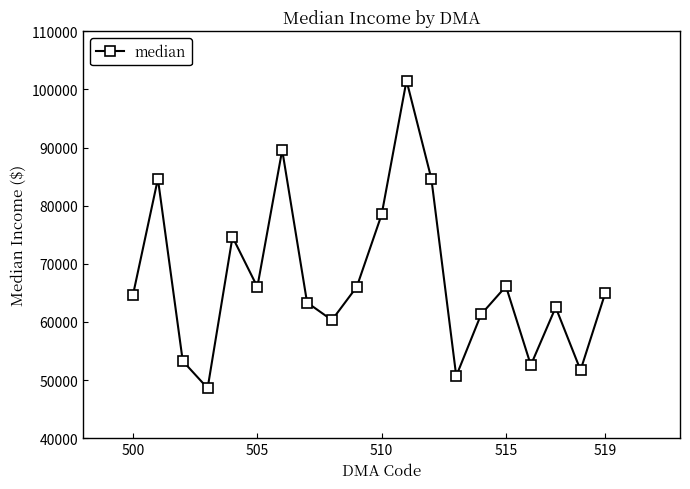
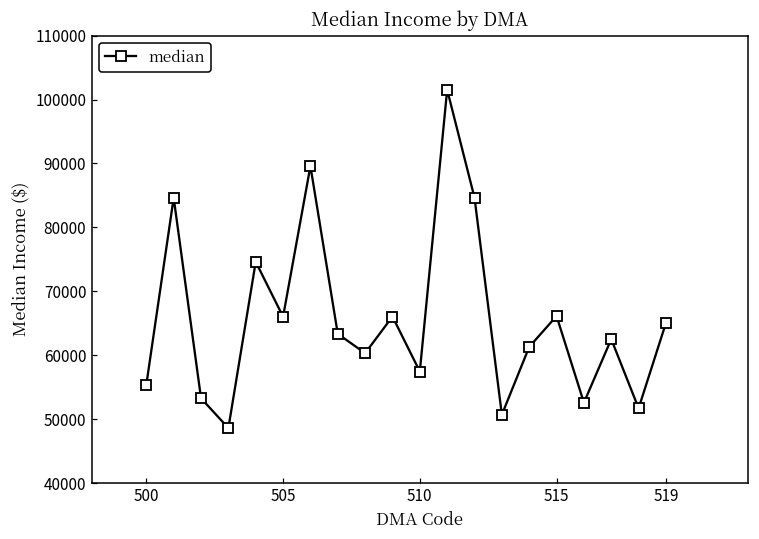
  {
-   "500": 65000,
+   "500": 55000,
    "505": 66000,
-   "510": 78000,
+   "510": 57000,
    "515": 66000,
    "519": 65000
  }
